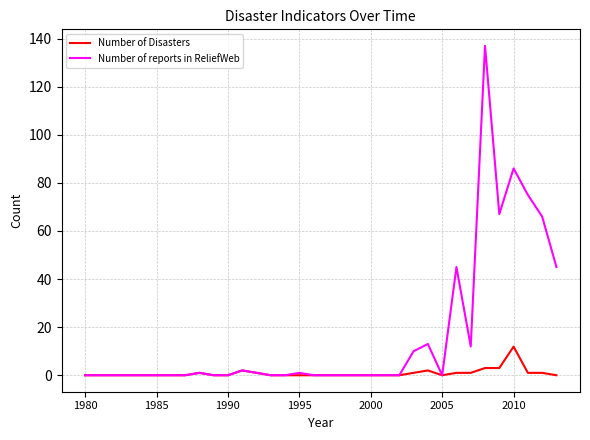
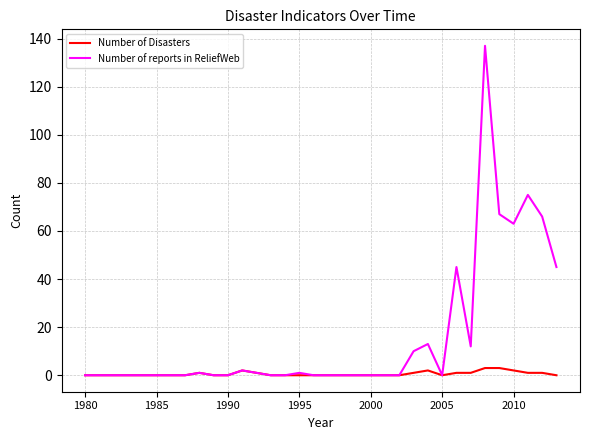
  {
    "Number of Disasters": {
-     "2010": 12
+     "2010": 2
    },
    "Number of reports in ReliefWeb": {
-     "2010": 86
+     "2010": 63
    }
  }
